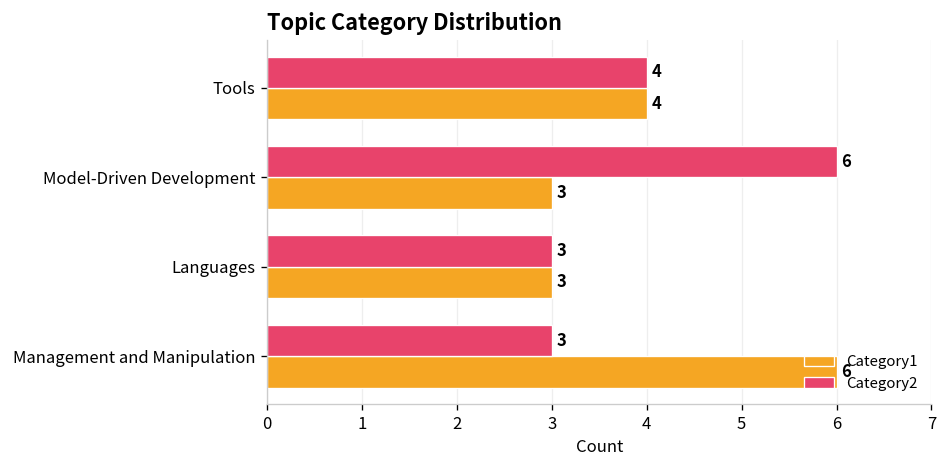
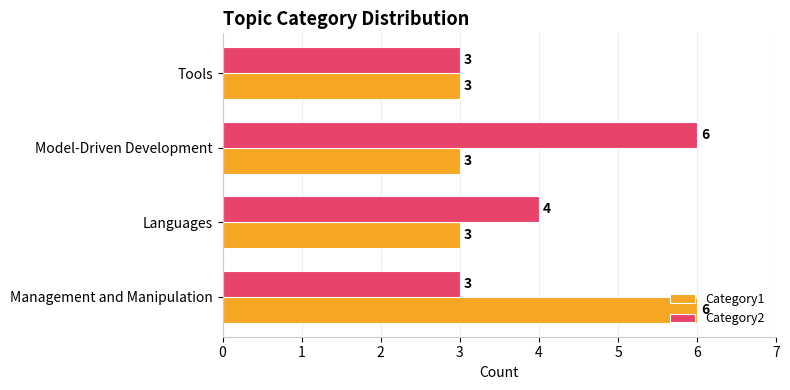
  {
    "Category1": {
-     "Tools": 4,
+     "Tools": 3,
      "Model-Driven Development": 3,
      "Languages": 3,
      "Management and Manipulation": 6
    },
    "Category2": {
-     "Tools": 4,
+     "Tools": 3,
      "Model-Driven Development": 6,
-     "Languages": 3,
+     "Languages": 4,
      "Management and Manipulation": 3
    }
  }
